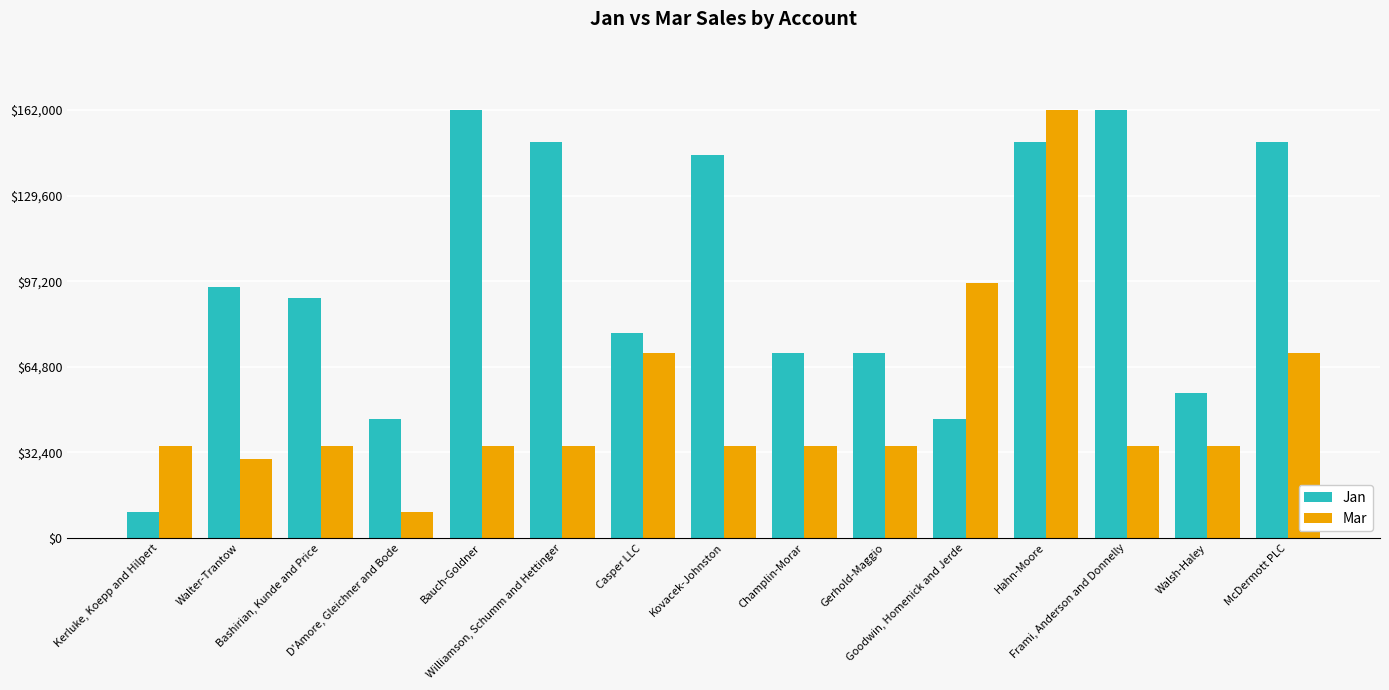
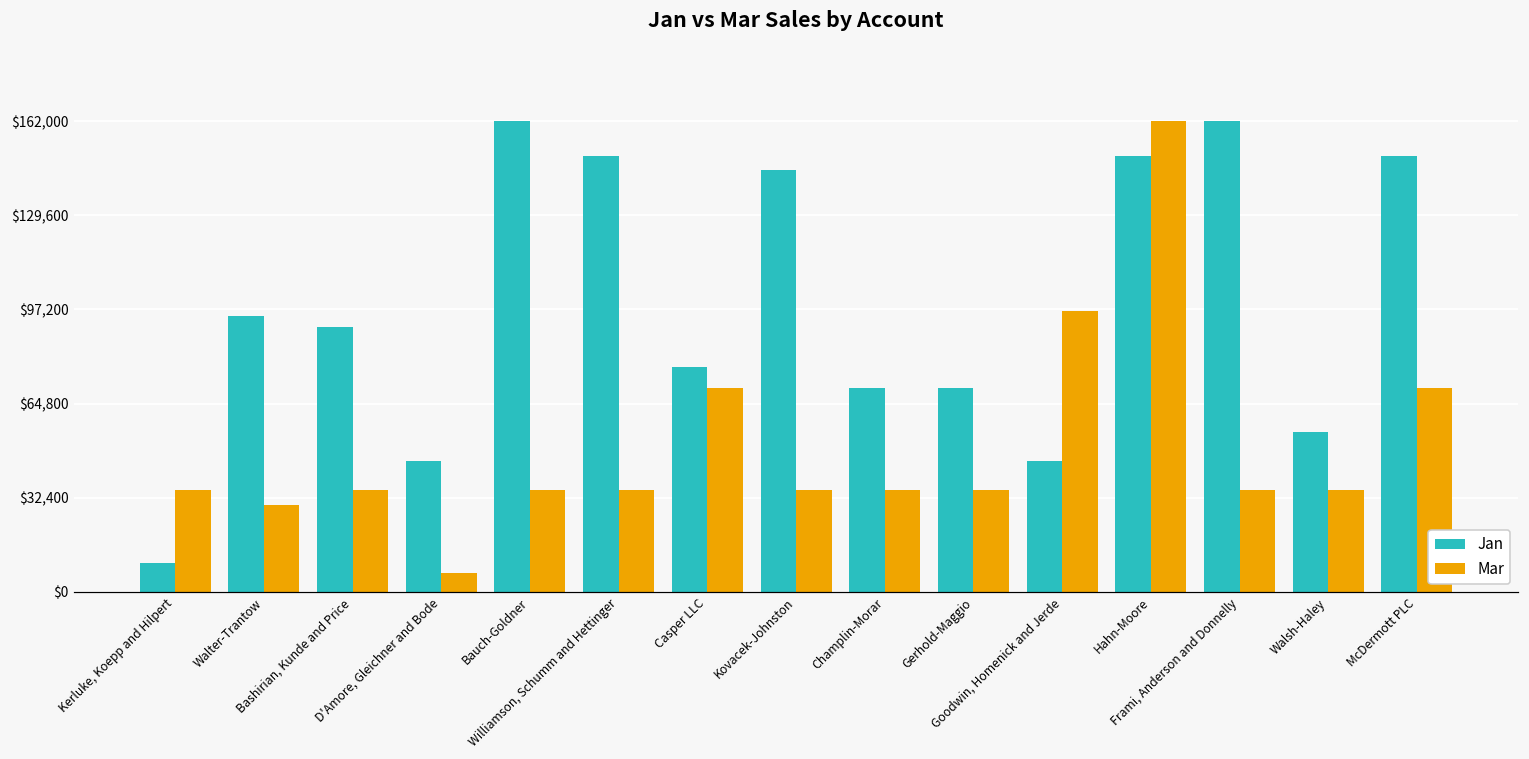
  {
    "Jan": {
      "Kerluke, Koepp and Hilpert": "$10,000",
      "Walter-Trantow": "$95,000",
      "Bashirian, Kunde and Price": "$91,000",
      "D'Amore, Gleichner and Bode": "$45,000",
      "Bauch-Goldner": "$162,000",
      "Williamson, Schumm and Hettinger": "$150,000",
      "Casper LLC": "$77,000",
      "Kovacek-Johnston": "$145,000",
      "Champlin-Morar": "$70,000",
      "Gerhold-Maggio": "$70,000",
      "Goodwin, Homenick and Jerde": "$45,000",
      "Hahn-Moore": "$150,000",
      "Frami, Anderson and Donnelly": "$162,000",
      "Walsh-Haley": "$55,000",
      "McDermott PLC": "$150,000"
    },
    "Mar": {
      "Kerluke, Koepp and Hilpert": "$35,000",
      "Walter-Trantow": "$30,000",
      "Bashirian, Kunde and Price": "$35,000",
-     "D'Amore, Gleichner and Bode": "$10,000",
+     "D'Amore, Gleichner and Bode": "$7,000",
      "Bauch-Goldner": "$35,000",
      "Williamson, Schumm and Hettinger": "$35,000",
      "Casper LLC": "$70,000",
      "Kovacek-Johnston": "$35,000",
      "Champlin-Morar": "$35,000",
      "Gerhold-Maggio": "$35,000",
      "Goodwin, Homenick and Jerde": "$97,000",
      "Hahn-Moore": "$162,000",
      "Frami, Anderson and Donnelly": "$35,000",
      "Walsh-Haley": "$35,000",
      "McDermott PLC": "$70,000"
    }
  }
